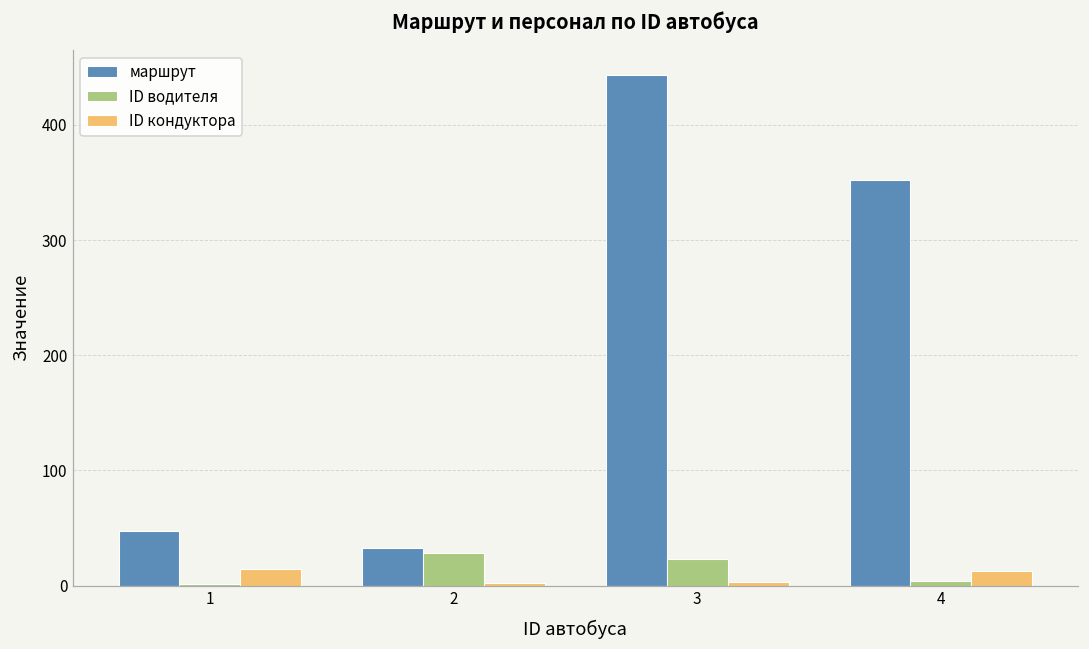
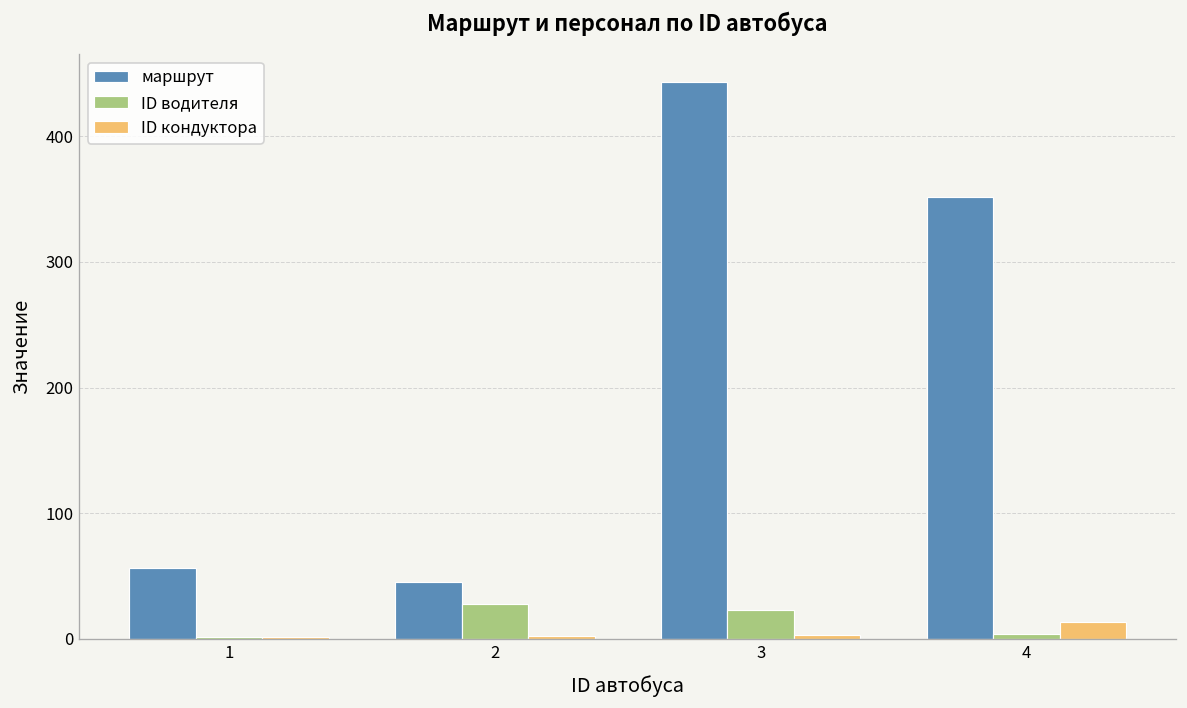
  {
    "маршрут": {
-     "1": 47,
-     "2": 33,
+     "1": 56,
+     "2": 45,
      "3": 443,
      "4": 352
    },
    "ID водителя": {
      "2": 28,
      "3": 23,
      "4": 4
    },
    "ID кондуктора": {
-     "1": 14,
+     "1": 1,
      "3": 3,
      "4": 13
    }
  }
